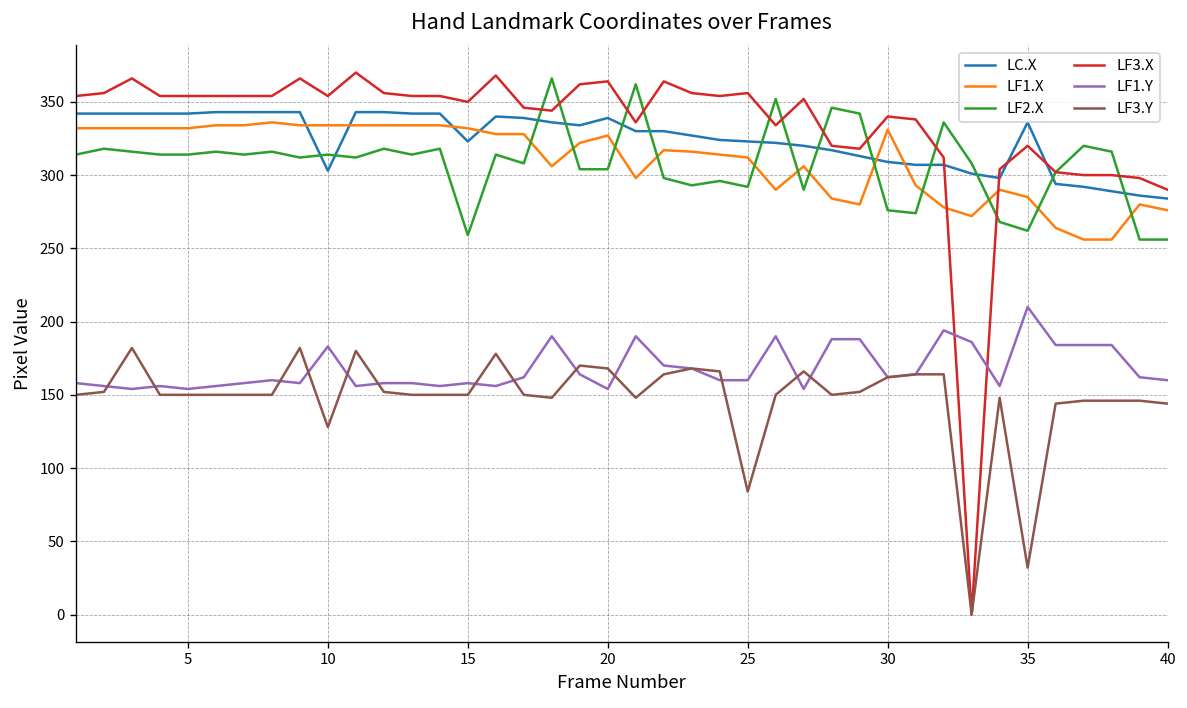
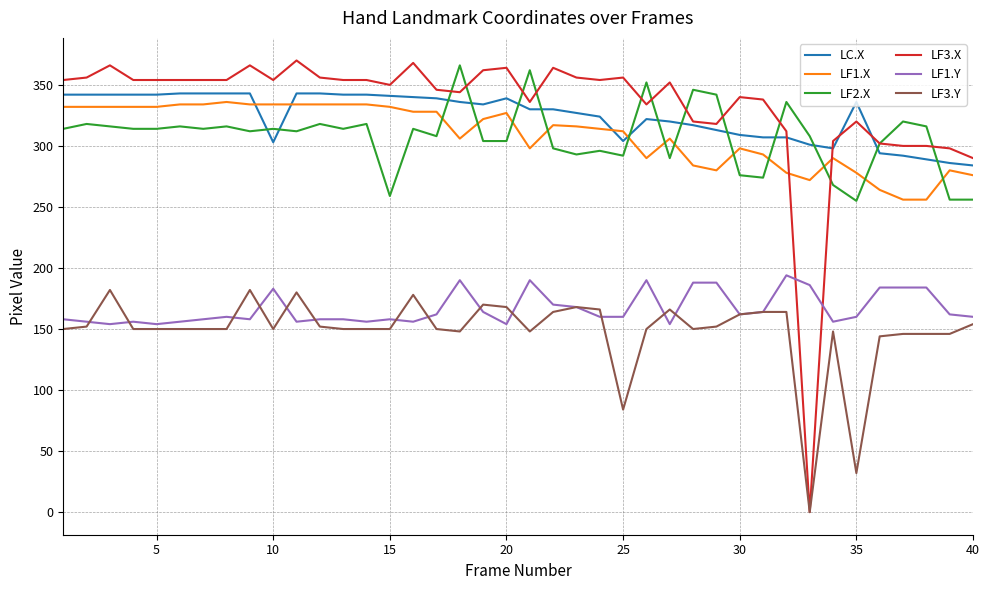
  {
    "LC.X": {
      "5": 342,
      "10": 303,
-     "15": 323,
+     "15": 341,
      "20": 339,
-     "25": 323,
+     "25": 304,
      "30": 309,
      "40": 284
    },
    "LF1.X": {
      "5": 332,
      "10": 334,
      "15": 332,
      "20": 327,
      "25": 312,
-     "30": 331,
-     "35": 285,
+     "30": 298,
+     "35": 278,
      "40": 276
    },
    "LF2.X": {
      "5": 314,
      "10": 314,
      "15": 259,
      "20": 304,
      "25": 292,
      "30": 276,
-     "35": 262,
+     "35": 255,
      "40": 256
    },
    "LF3.X": {
      "5": 354,
      "10": 354,
      "15": 350,
      "20": 364,
      "25": 356,
      "30": 340,
      "35": 320,
      "40": 290
    },
    "LF1.Y": {
      "5": 154,
      "10": 183,
      "15": 158,
      "20": 154,
      "25": 160,
-     "35": 210,
+     "35": 160,
      "40": 160
    },
    "LF3.Y": {
      "5": 150,
-     "10": 128,
+     "10": 150,
      "15": 150,
      "20": 168,
      "25": 84,
      "35": 32,
-     "40": 144
+     "40": 154
    }
  }
